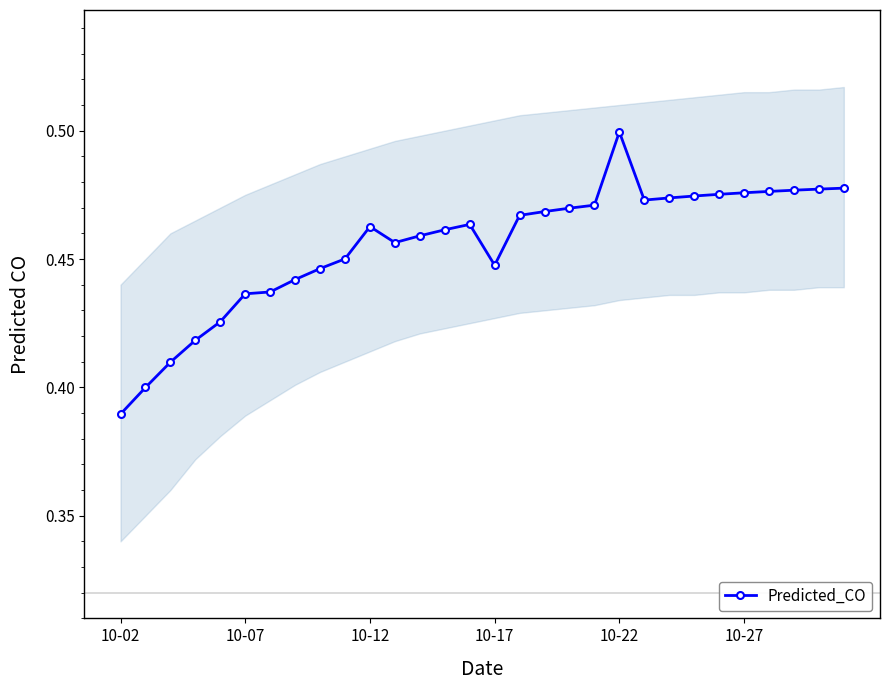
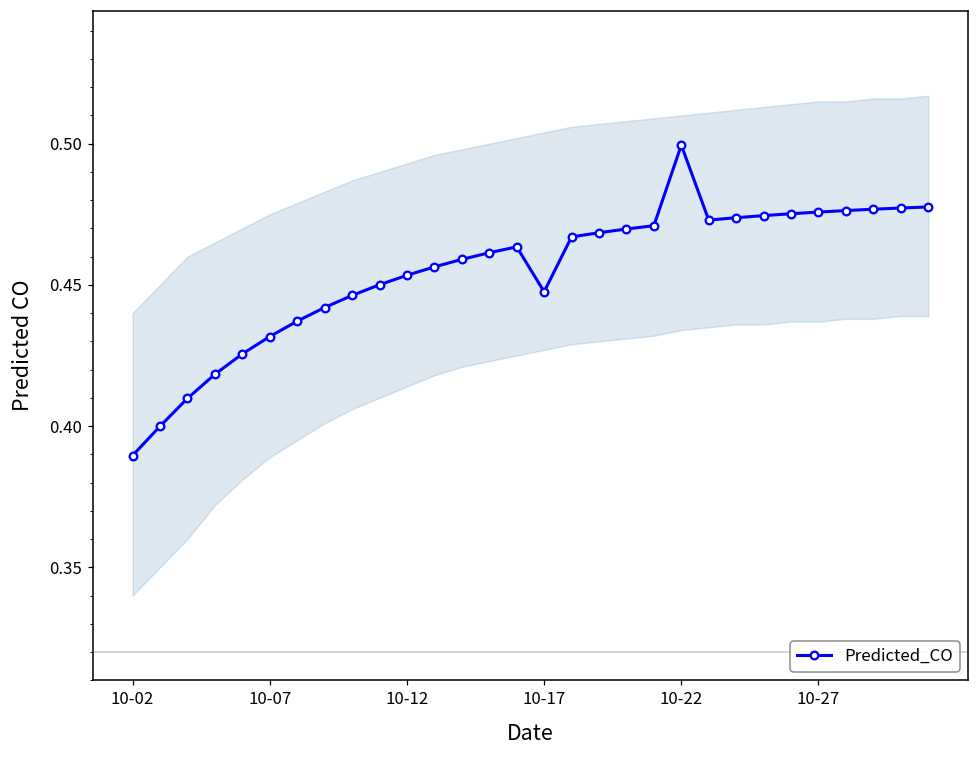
  {
    "Predicted_CO": {
      "10-02": 0.390,
-     "10-07": 0.436,
-     "10-12": 0.463,
+     "10-07": 0.432,
+     "10-12": 0.453,
      "10-17": 0.448,
      "10-22": 0.500,
      "10-27": 0.476
    }
  }
